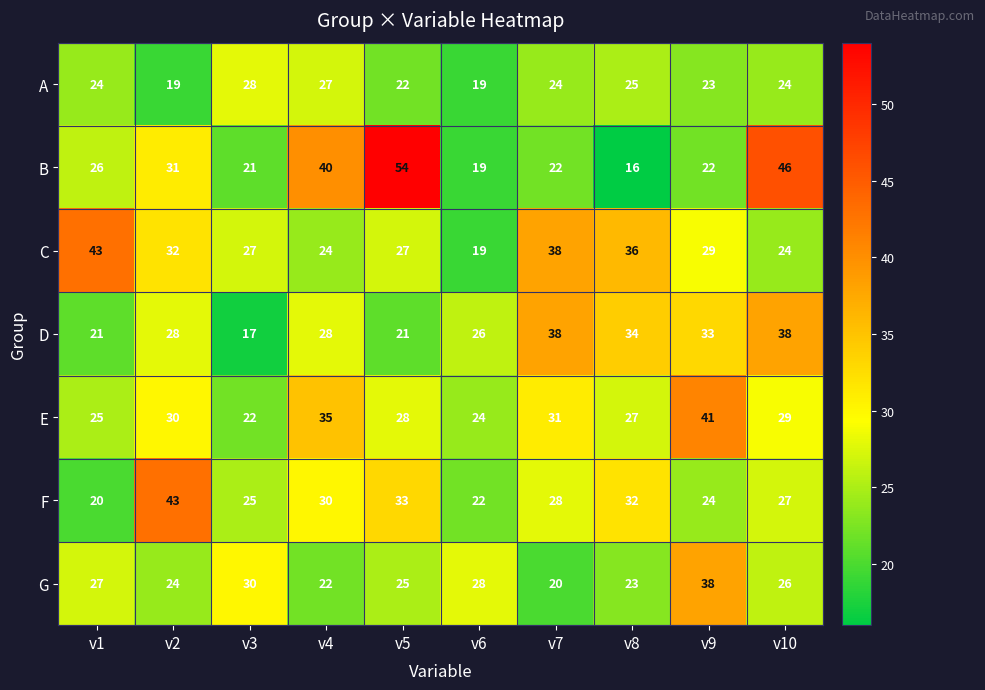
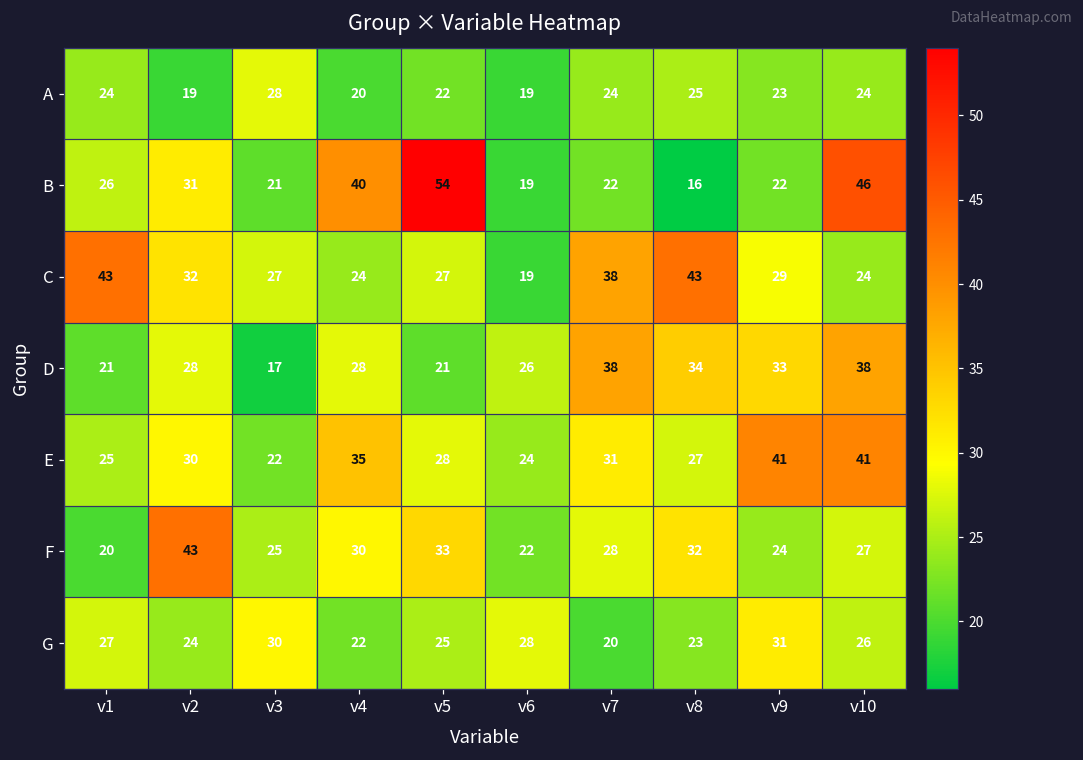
  {
    "A": {
      "v1": 24,
      "v2": 19,
      "v3": 28,
-     "v4": 27,
+     "v4": 20,
      "v5": 22,
      "v6": 19,
      "v7": 24,
      "v8": 25,
      "v9": 23,
      "v10": 24
    },
    "B": {
      "v1": 26,
      "v2": 31,
      "v3": 21,
      "v4": 40,
      "v5": 54,
      "v6": 19,
      "v7": 22,
      "v8": 16,
      "v9": 22,
      "v10": 46
    },
    "C": {
      "v1": 43,
      "v2": 32,
      "v3": 27,
      "v4": 24,
      "v5": 27,
      "v6": 19,
      "v7": 38,
-     "v8": 36,
+     "v8": 43,
      "v9": 29,
      "v10": 24
    },
    "D": {
      "v1": 21,
      "v2": 28,
      "v3": 17,
      "v4": 28,
      "v5": 21,
      "v6": 26,
      "v7": 38,
      "v8": 34,
      "v9": 33,
      "v10": 38
    },
    "E": {
      "v1": 25,
      "v2": 30,
      "v3": 22,
      "v4": 35,
      "v5": 28,
      "v6": 24,
      "v7": 31,
      "v8": 27,
      "v9": 41,
-     "v10": 29
+     "v10": 41
    },
    "F": {
      "v1": 20,
      "v2": 43,
      "v3": 25,
      "v4": 30,
      "v5": 33,
      "v6": 22,
      "v7": 28,
      "v8": 32,
      "v9": 24,
      "v10": 27
    },
    "G": {
      "v1": 27,
      "v2": 24,
      "v3": 30,
      "v4": 22,
      "v5": 25,
      "v6": 28,
      "v7": 20,
      "v8": 23,
-     "v9": 38,
+     "v9": 31,
      "v10": 26
    }
  }
